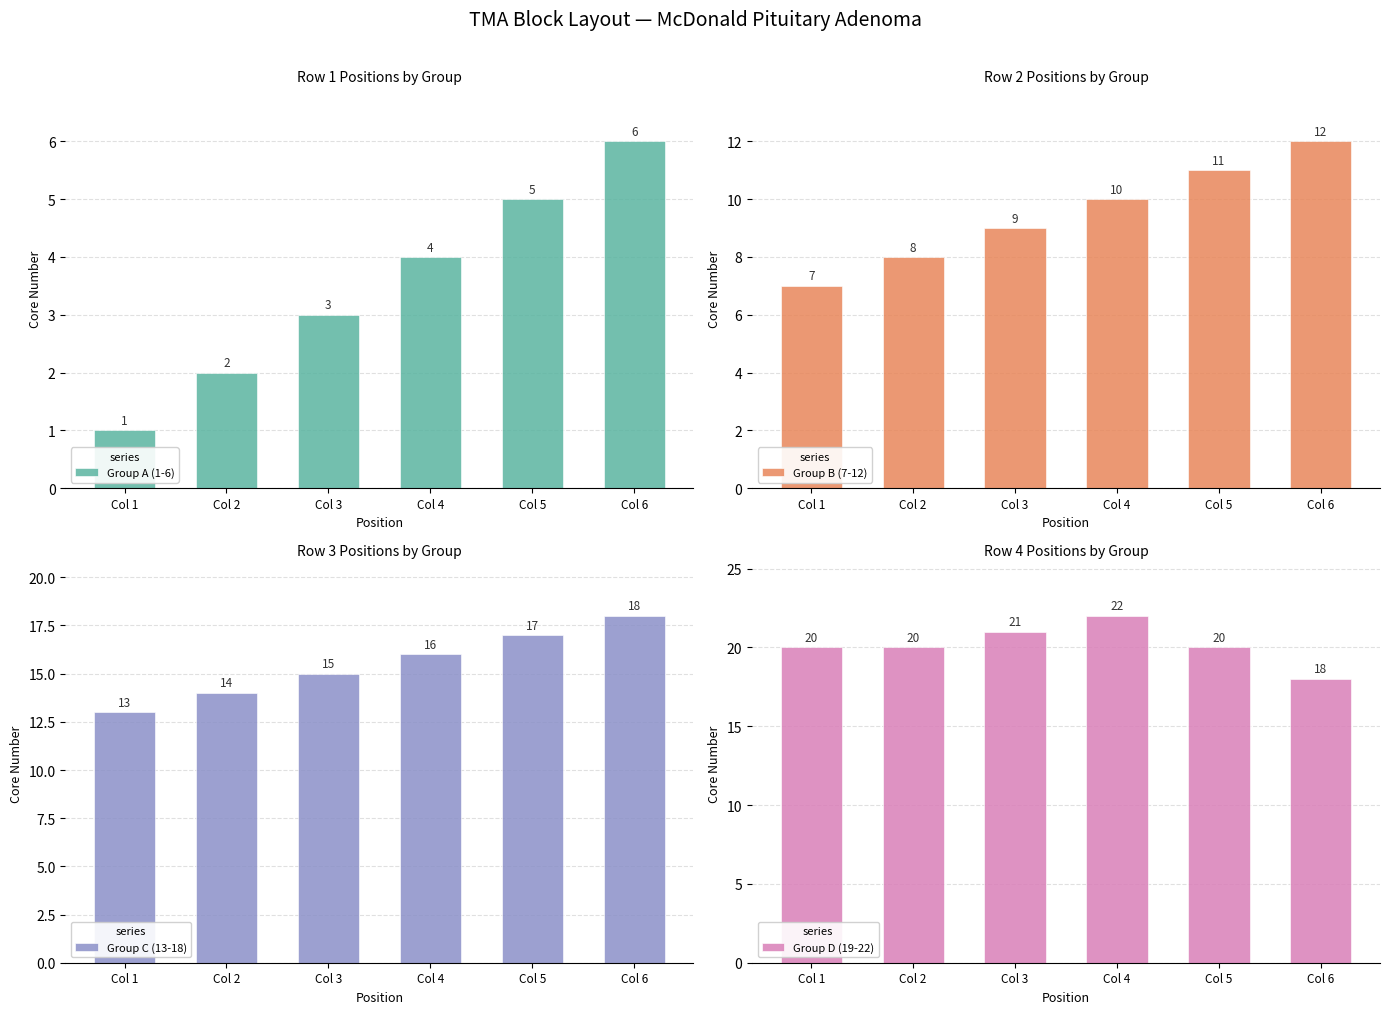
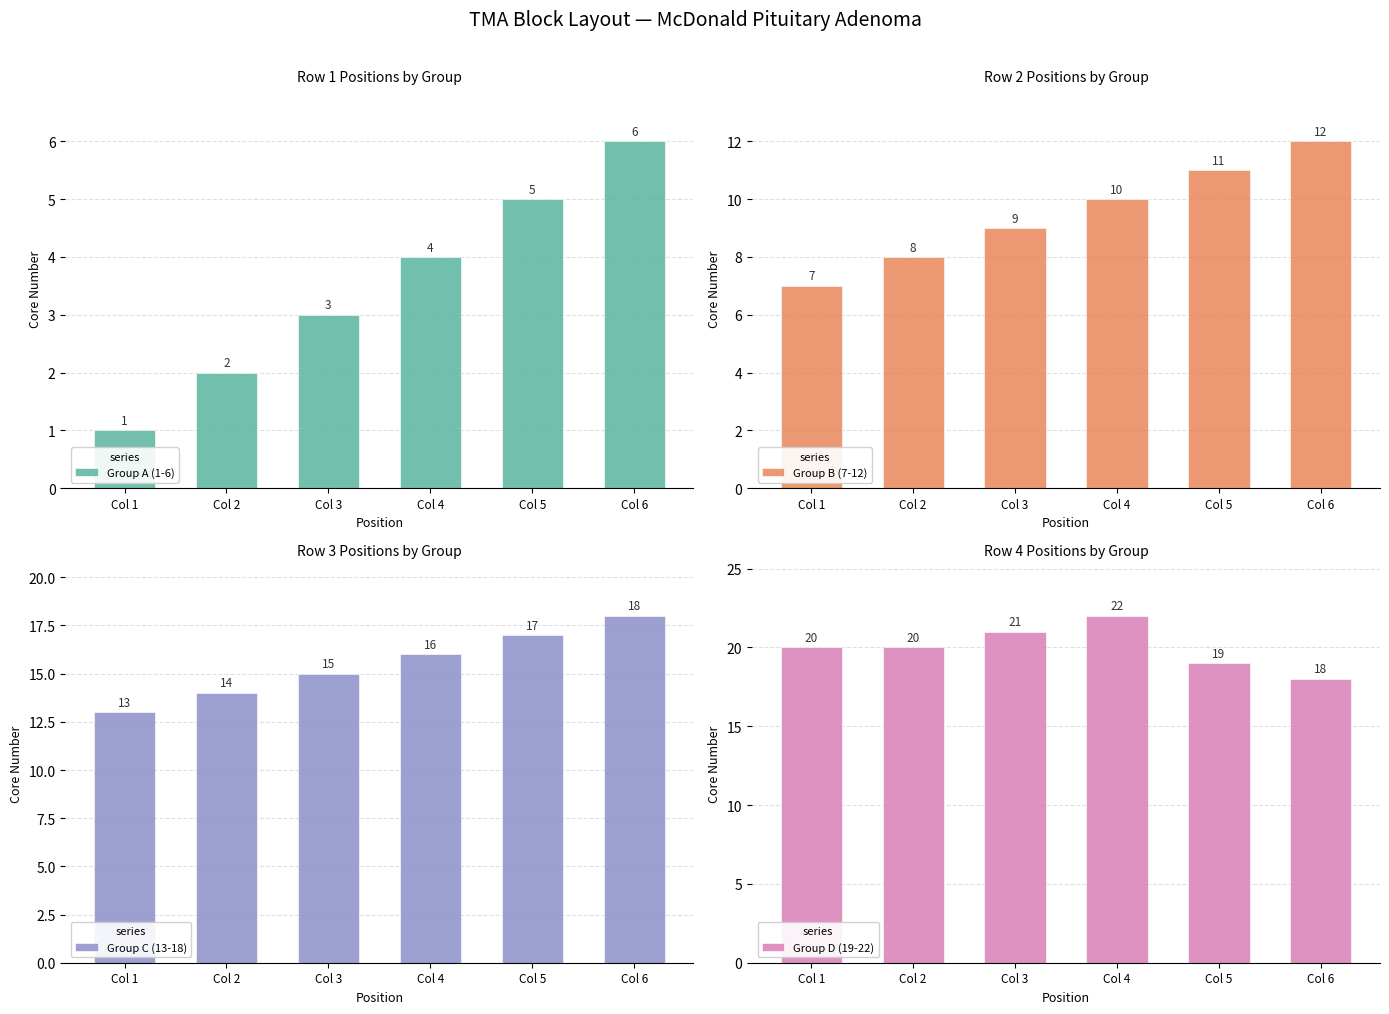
  {
    "Row 1 Positions by Group": {
      "Col 1": 1,
      "Col 2": 2,
      "Col 3": 3,
      "Col 4": 4,
      "Col 5": 5,
      "Col 6": 6
    },
    "Row 2 Positions by Group": {
      "Col 1": 7,
      "Col 2": 8,
      "Col 3": 9,
      "Col 4": 10,
      "Col 5": 11,
      "Col 6": 12
    },
    "Row 3 Positions by Group": {
      "Col 1": 13,
      "Col 2": 14,
      "Col 3": 15,
      "Col 4": 16,
      "Col 5": 17,
      "Col 6": 18
    },
    "Row 4 Positions by Group": {
      "Col 1": 20,
      "Col 2": 20,
      "Col 3": 21,
      "Col 4": 22,
-     "Col 5": 20,
+     "Col 5": 19,
      "Col 6": 18
    }
  }
